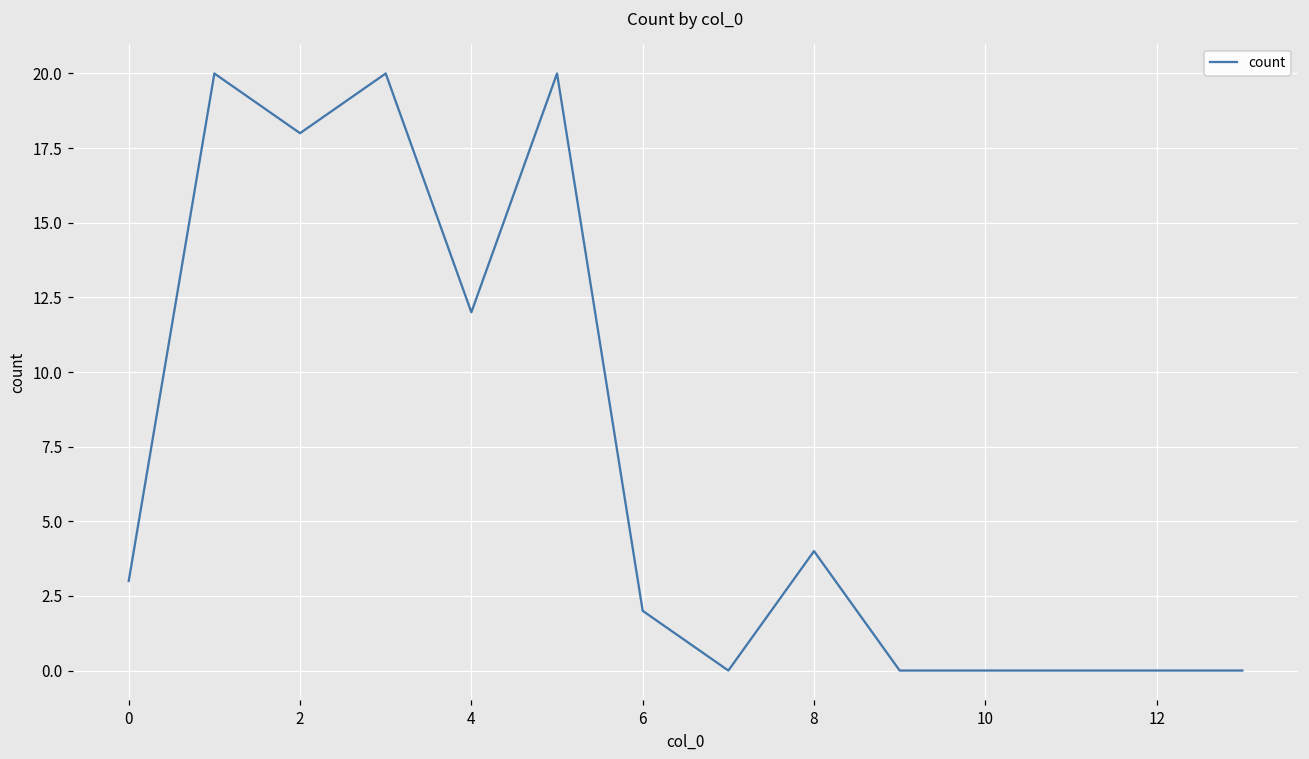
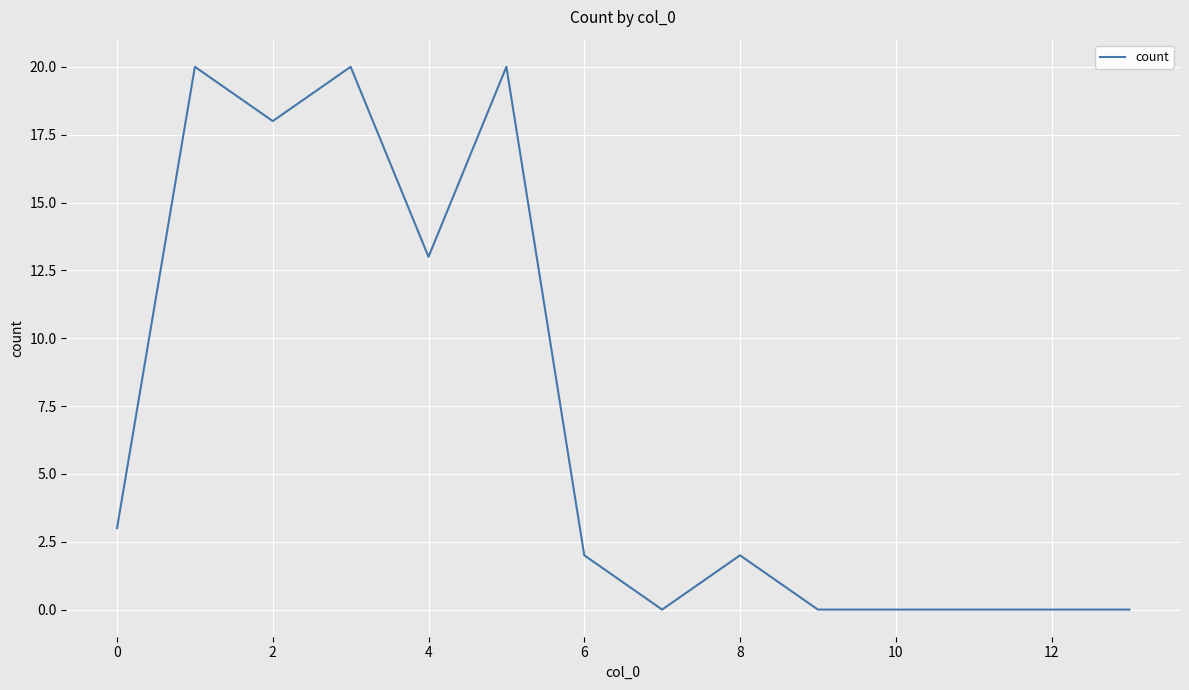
  {
    "0": 3,
    "2": 18,
-   "4": 12,
+   "4": 13,
    "6": 2,
-   "8": 4,
+   "8": 2,
    "10": 0,
    "12": 0
  }
